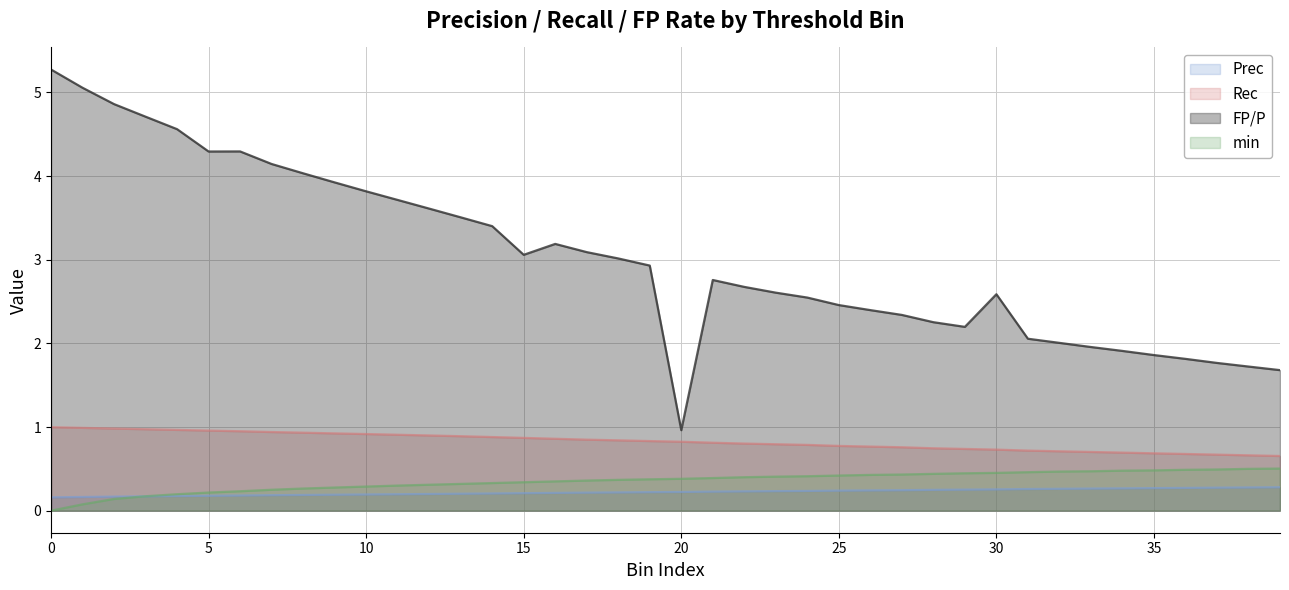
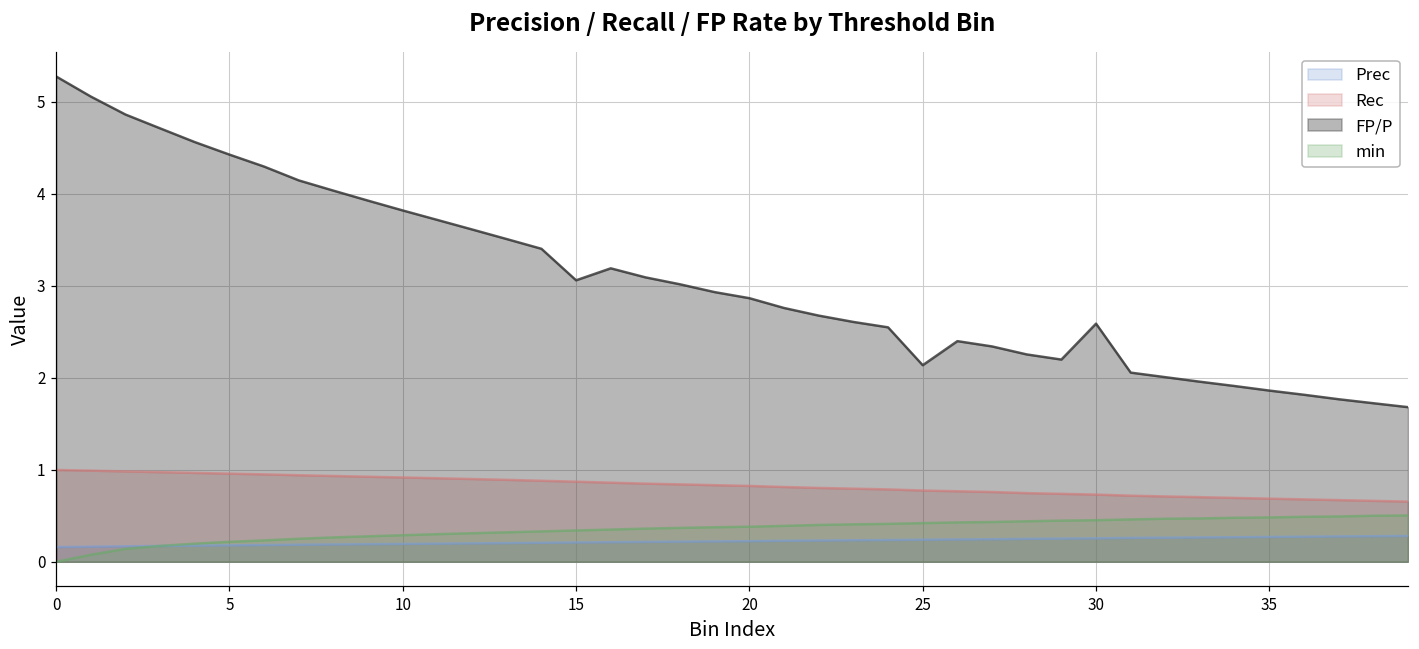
  {
    "FP/P": {
      "0": 5.3,
-     "5": 4.3,
+     "5": 4.4,
      "10": 3.8,
      "15": 3.1,
-     "20": 1.0,
-     "25": 2.5,
+     "20": 2.9,
+     "25": 2.1,
      "30": 2.6,
      "35": 1.9
    }
  }
